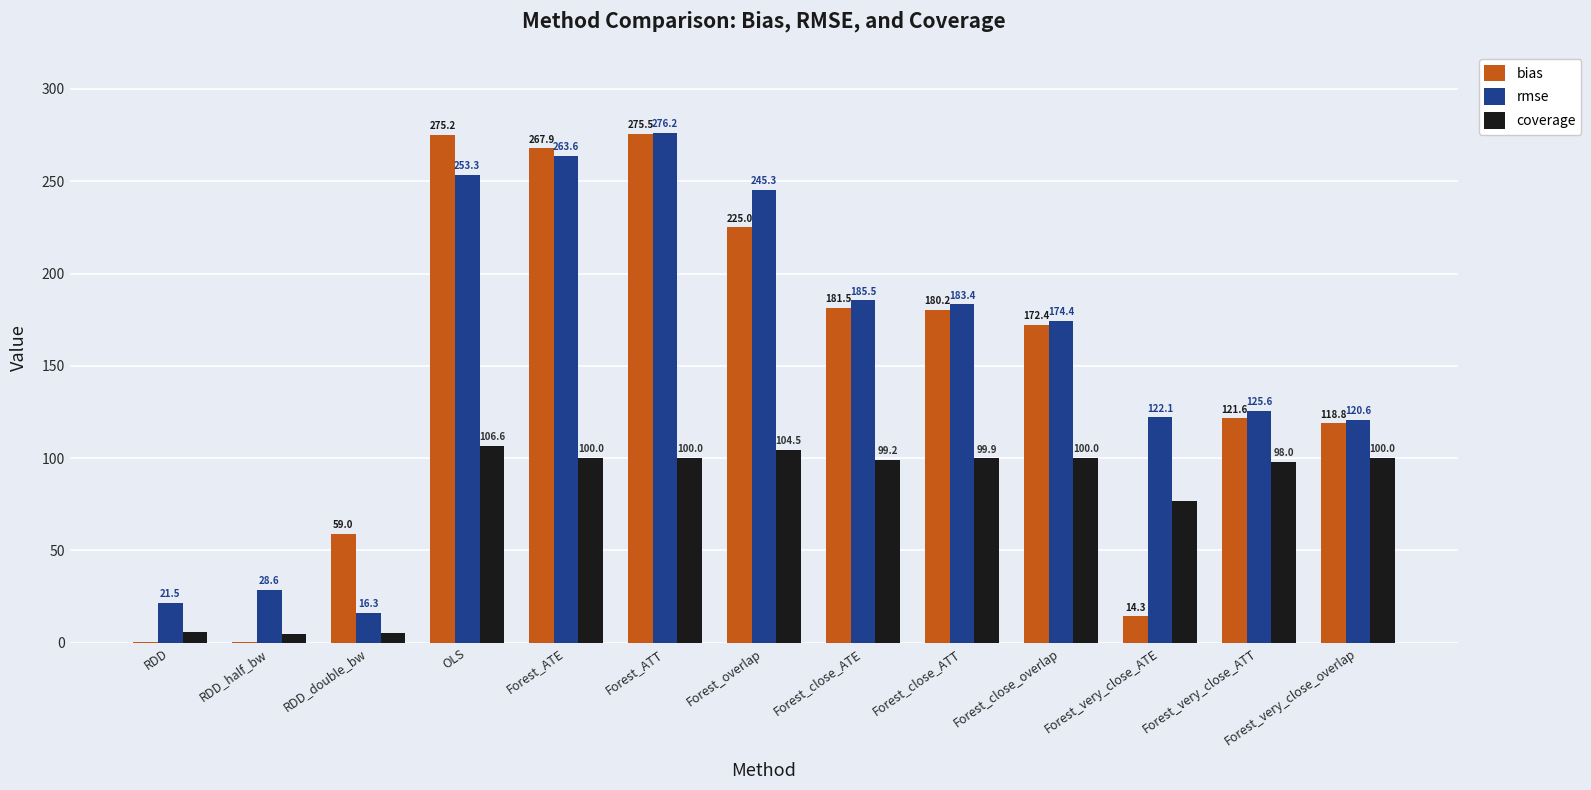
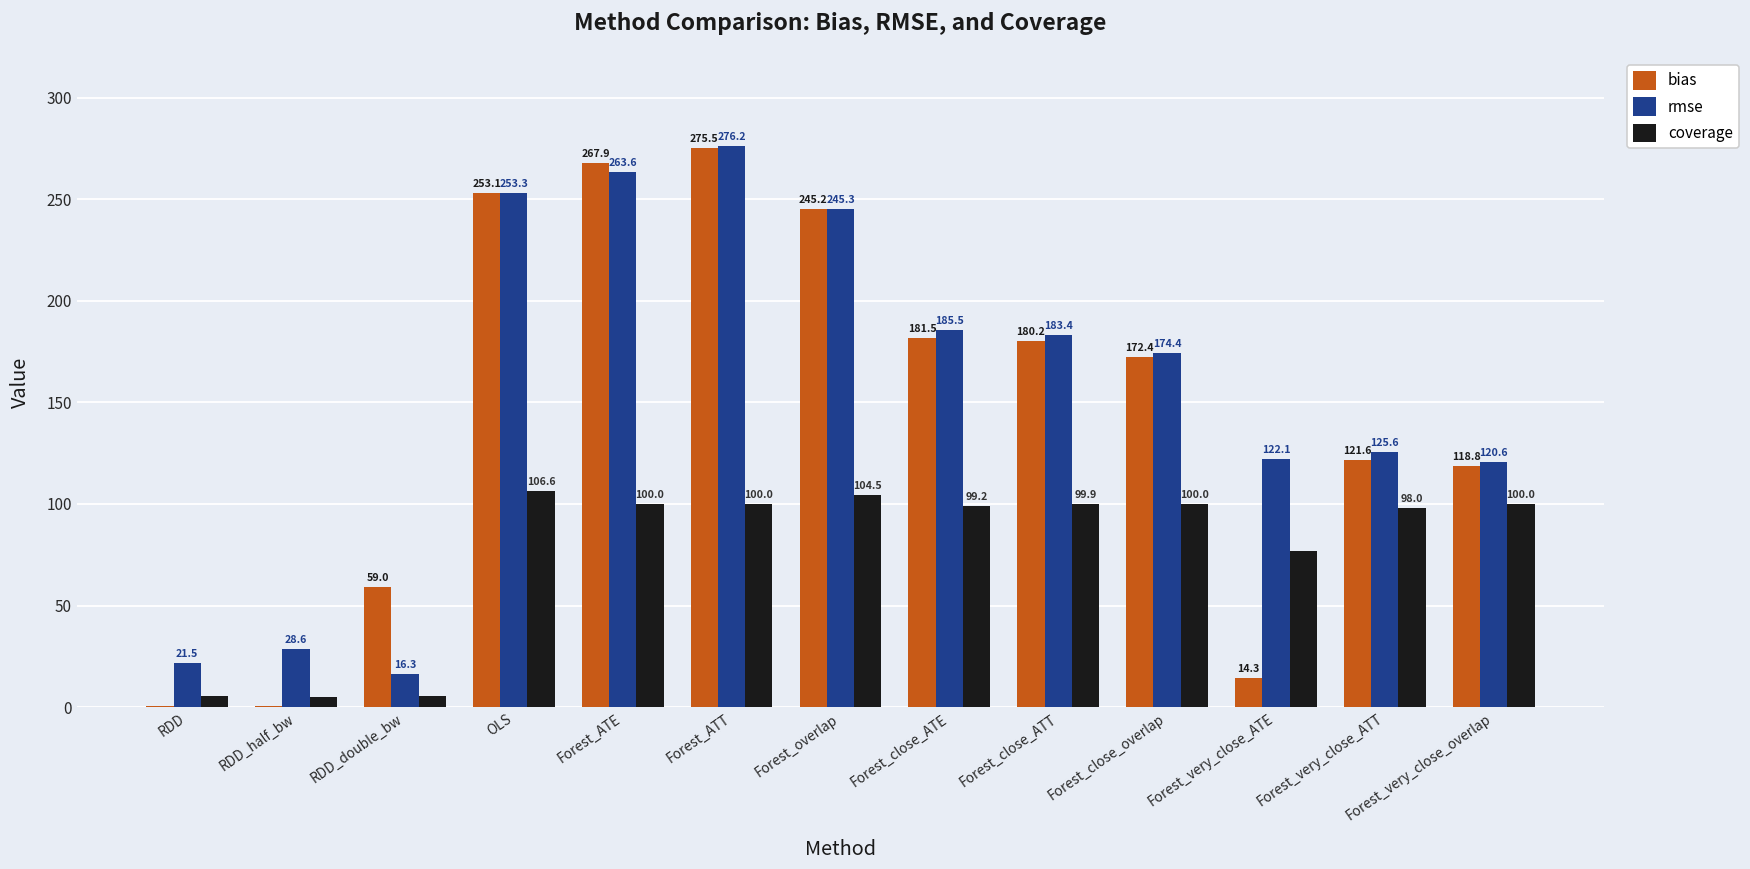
  {
    "bias": {
      "RDD_double_bw": 59.0,
-     "OLS": 275.2,
+     "OLS": 253.1,
      "Forest_ATE": 267.9,
      "Forest_ATT": 275.5,
-     "Forest_overlap": 225.0,
+     "Forest_overlap": 245.2,
      "Forest_close_ATE": 181.5,
      "Forest_close_ATT": 180.2,
      "Forest_close_overlap": 172.4,
      "Forest_very_close_ATE": 14.3,
      "Forest_very_close_ATT": 121.6,
      "Forest_very_close_overlap": 118.8
    },
    "rmse": {
      "RDD": 21.5,
      "RDD_half_bw": 28.6,
      "RDD_double_bw": 16.3,
      "OLS": 253.3,
      "Forest_ATE": 263.6,
      "Forest_ATT": 276.2,
      "Forest_overlap": 245.3,
      "Forest_close_ATE": 185.5,
      "Forest_close_ATT": 183.4,
      "Forest_close_overlap": 174.4,
      "Forest_very_close_ATE": 122.1,
      "Forest_very_close_ATT": 125.6,
      "Forest_very_close_overlap": 120.6
    },
    "coverage": {
      "OLS": 106.6,
      "Forest_ATE": 100.0,
      "Forest_ATT": 100.0,
      "Forest_overlap": 104.5,
      "Forest_close_ATE": 99.2,
      "Forest_close_ATT": 99.9,
      "Forest_close_overlap": 100.0,
      "Forest_very_close_ATT": 98.0,
      "Forest_very_close_overlap": 100.0
    }
  }
